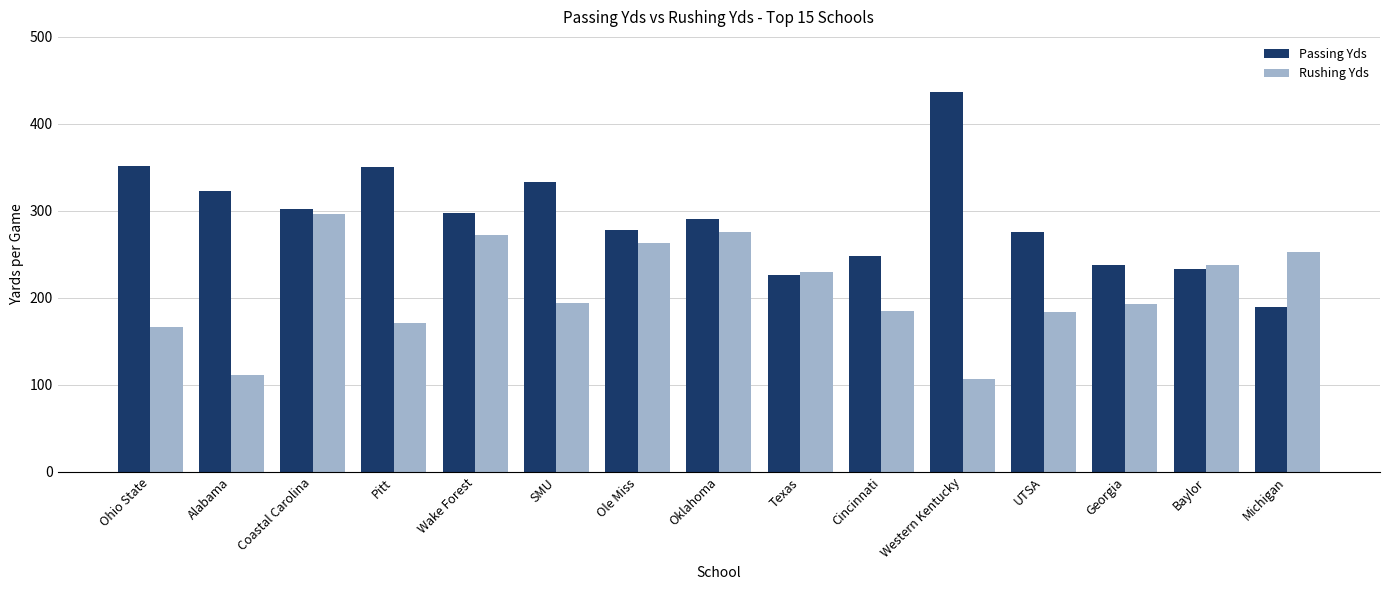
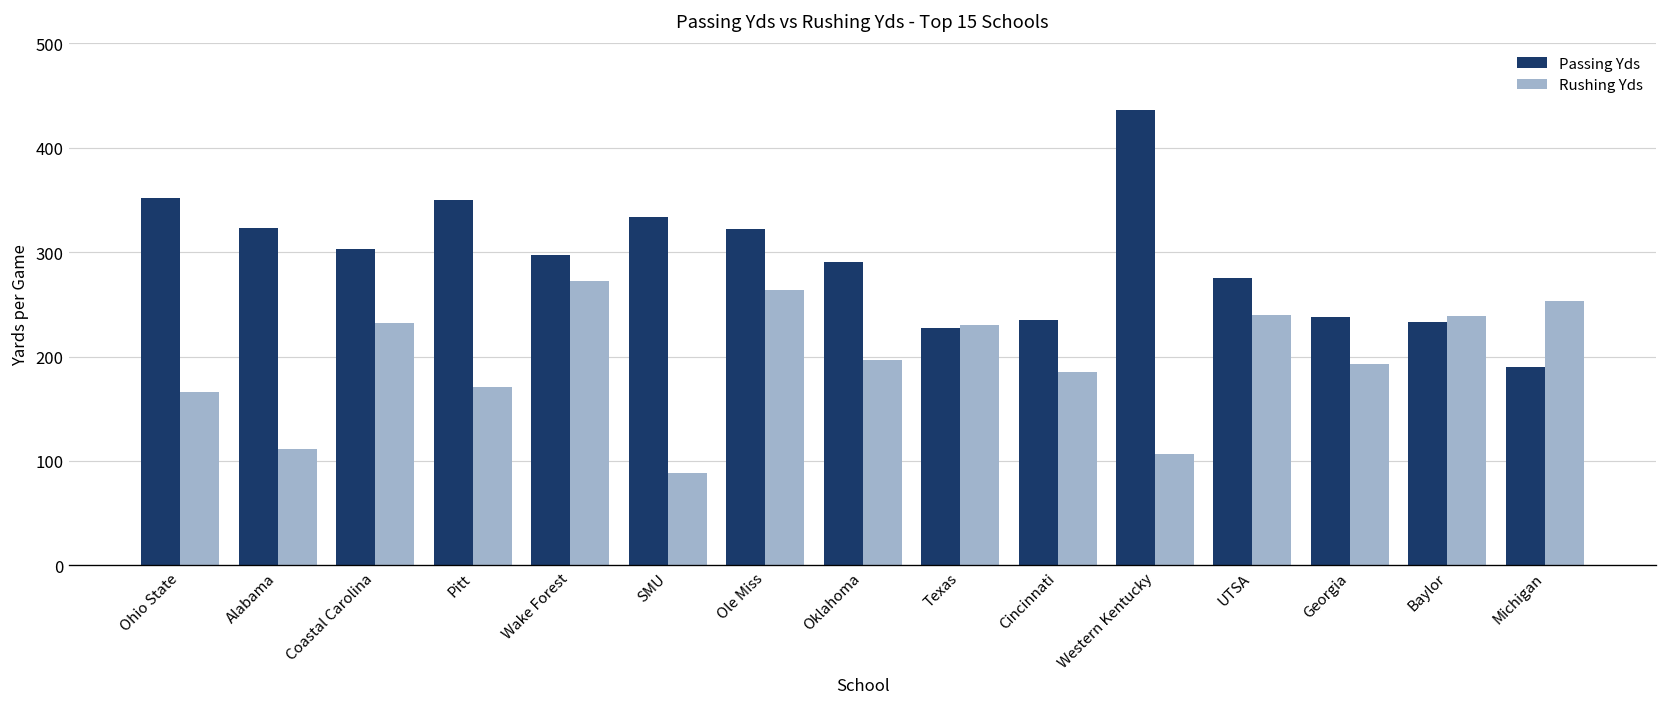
  {
    "Passing Yds": {
      "Ohio State": 350,
      "Alabama": 320,
      "Coastal Carolina": 300,
      "Pitt": 350,
      "Wake Forest": 300,
      "SMU": 330,
-     "Ole Miss": 280,
+     "Ole Miss": 320,
      "Oklahoma": 290,
      "Texas": 230,
-     "Cincinnati": 250,
+     "Cincinnati": 230,
      "Western Kentucky": 440,
      "UTSA": 280,
      "Georgia": 240,
      "Baylor": 230,
      "Michigan": 190
    },
    "Rushing Yds": {
      "Ohio State": 170,
      "Alabama": 110,
-     "Coastal Carolina": 300,
+     "Coastal Carolina": 230,
      "Pitt": 170,
      "Wake Forest": 270,
-     "SMU": 190,
+     "SMU": 90,
      "Ole Miss": 260,
-     "Oklahoma": 280,
+     "Oklahoma": 200,
      "Texas": 230,
      "Cincinnati": 190,
      "Western Kentucky": 110,
-     "UTSA": 180,
+     "UTSA": 240,
      "Georgia": 190,
      "Baylor": 240,
      "Michigan": 250
    }
  }
